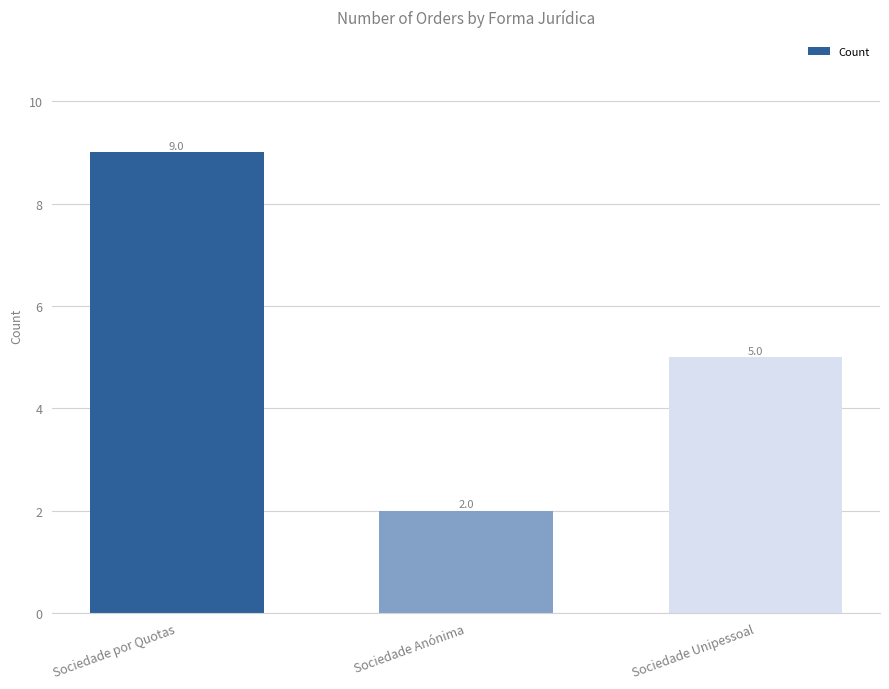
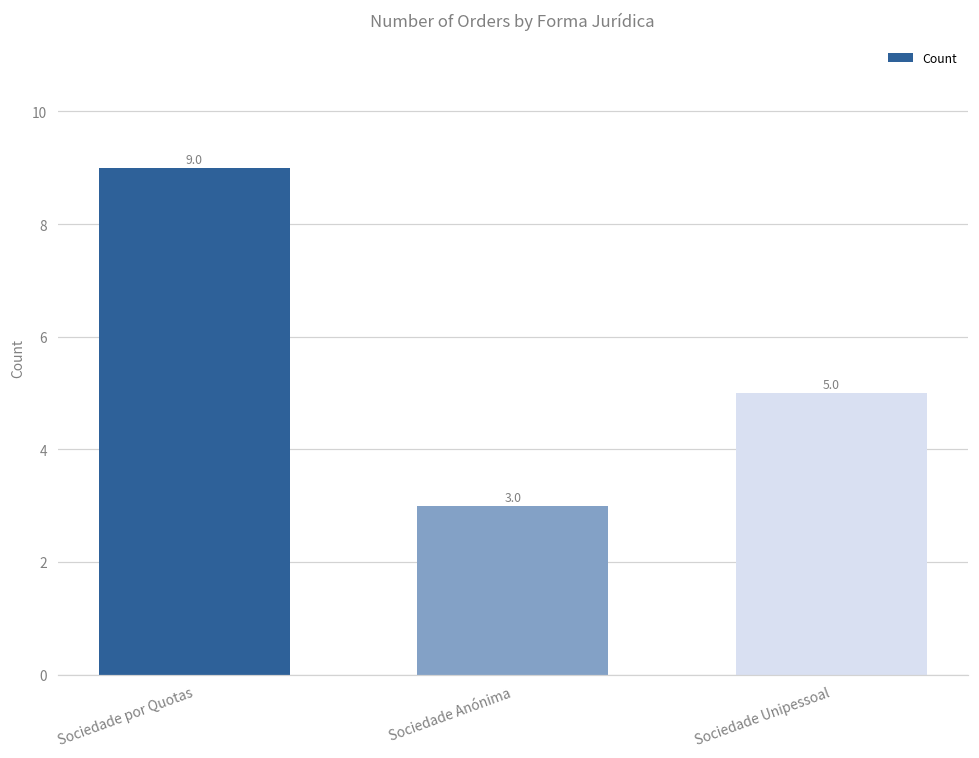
  {
    "Sociedade por Quotas": 9.0,
-   "Sociedade Anónima": 2.0,
+   "Sociedade Anónima": 3.0,
    "Sociedade Unipessoal": 5.0
  }
